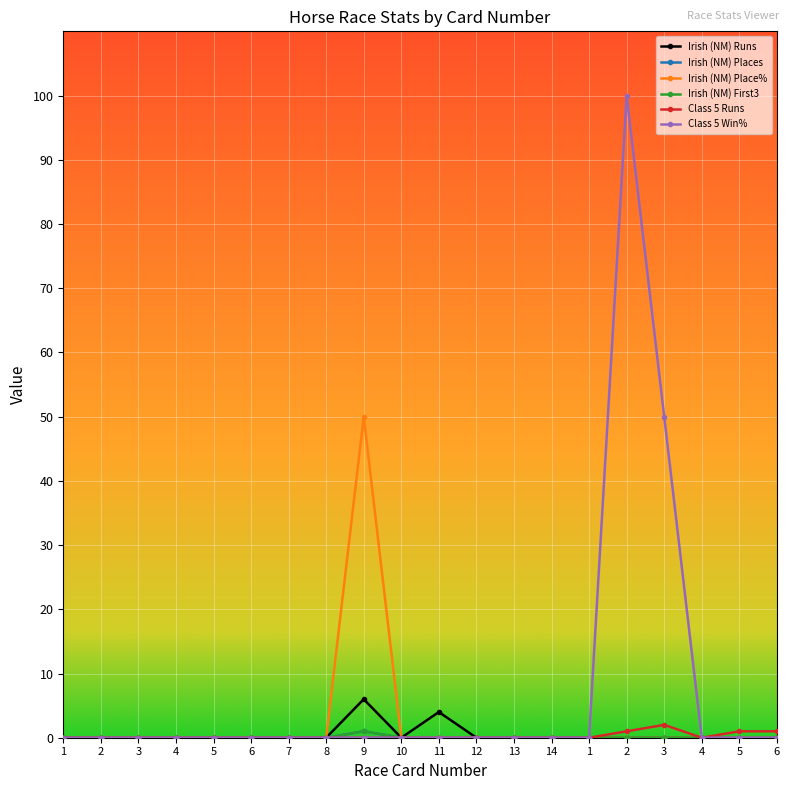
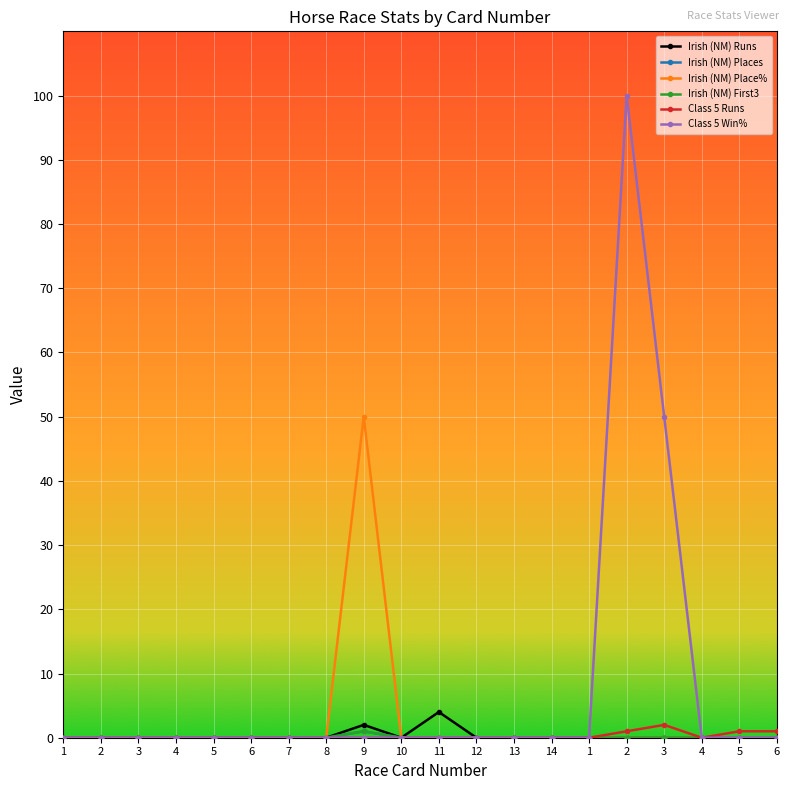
  {
    "Irish (NM) Runs": {
-     "9": 6,
+     "9": 2,
      "11": 4
    },
    "Irish (NM) First3": {
      "9": 1
    },
    "Irish (NM) Place%": {
      "9": 50
    }
  }
